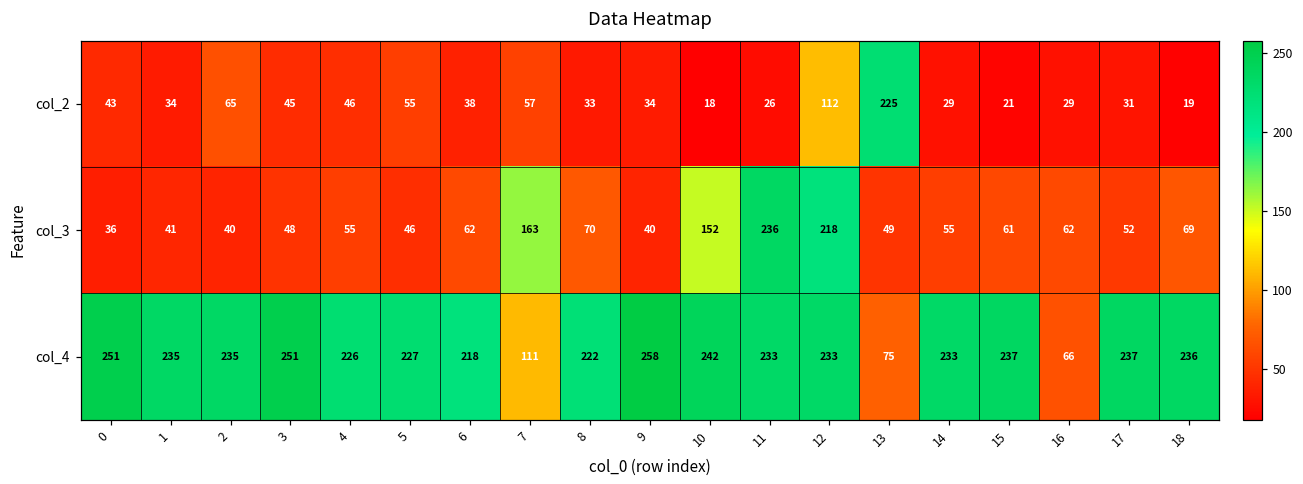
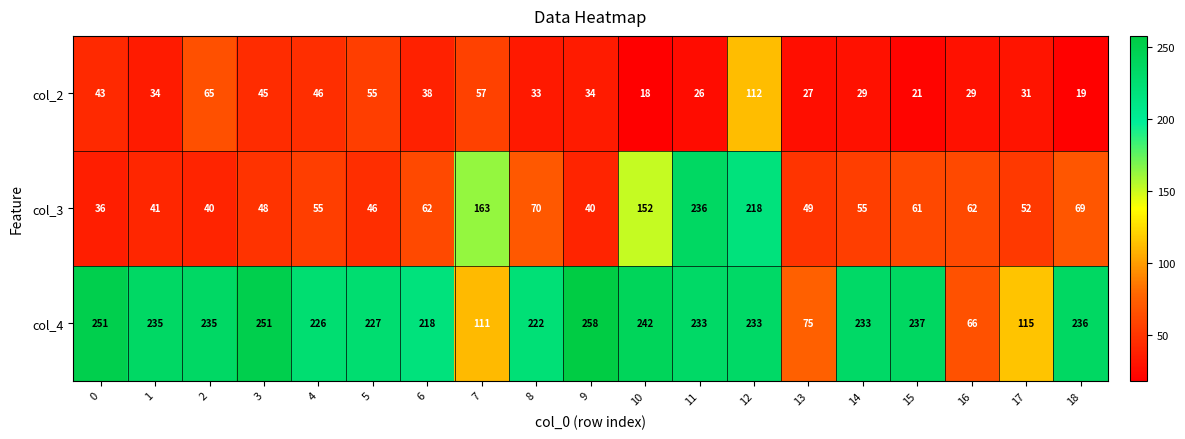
  {
    "col_2": {
      "0": 43,
      "1": 34,
      "2": 65,
      "3": 45,
      "4": 46,
      "5": 55,
      "6": 38,
      "7": 57,
      "8": 33,
      "9": 34,
      "10": 18,
      "11": 26,
      "12": 112,
-     "13": 225,
+     "13": 27,
      "14": 29,
      "15": 21,
      "16": 29,
      "17": 31,
      "18": 19
    },
    "col_3": {
      "0": 36,
      "1": 41,
      "2": 40,
      "3": 48,
      "4": 55,
      "5": 46,
      "6": 62,
      "7": 163,
      "8": 70,
      "9": 40,
      "10": 152,
      "11": 236,
      "12": 218,
      "13": 49,
      "14": 55,
      "15": 61,
      "16": 62,
      "17": 52,
      "18": 69
    },
    "col_4": {
      "0": 251,
      "1": 235,
      "2": 235,
      "3": 251,
      "4": 226,
      "5": 227,
      "6": 218,
      "7": 111,
      "8": 222,
      "9": 258,
      "10": 242,
      "11": 233,
      "12": 233,
      "13": 75,
      "14": 233,
      "15": 237,
      "16": 66,
-     "17": 237,
+     "17": 115,
      "18": 236
    }
  }
